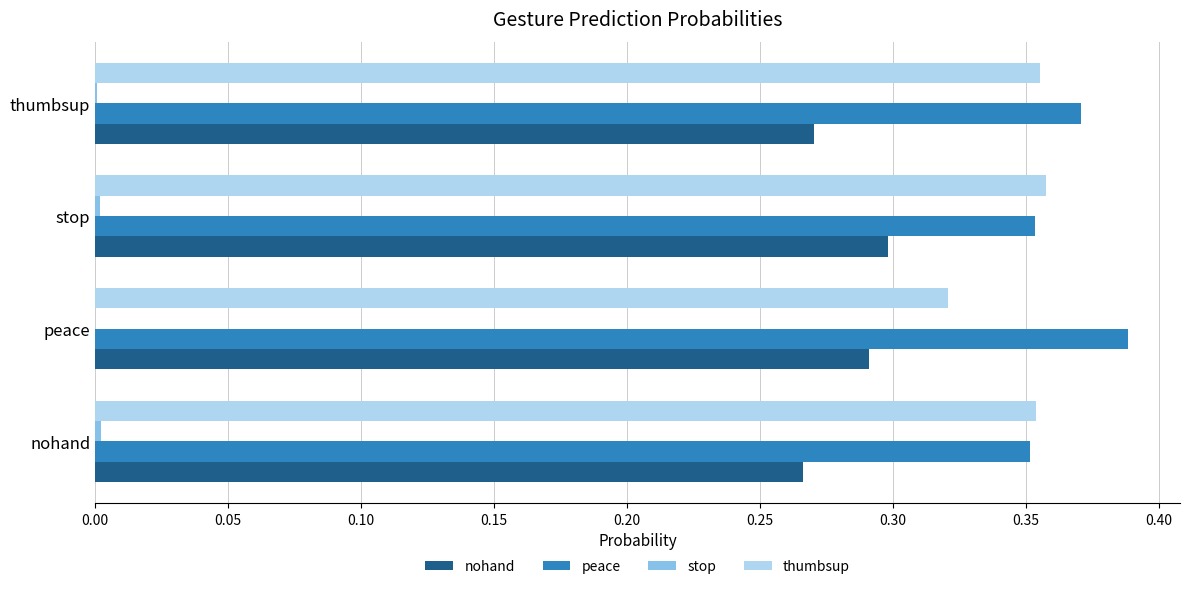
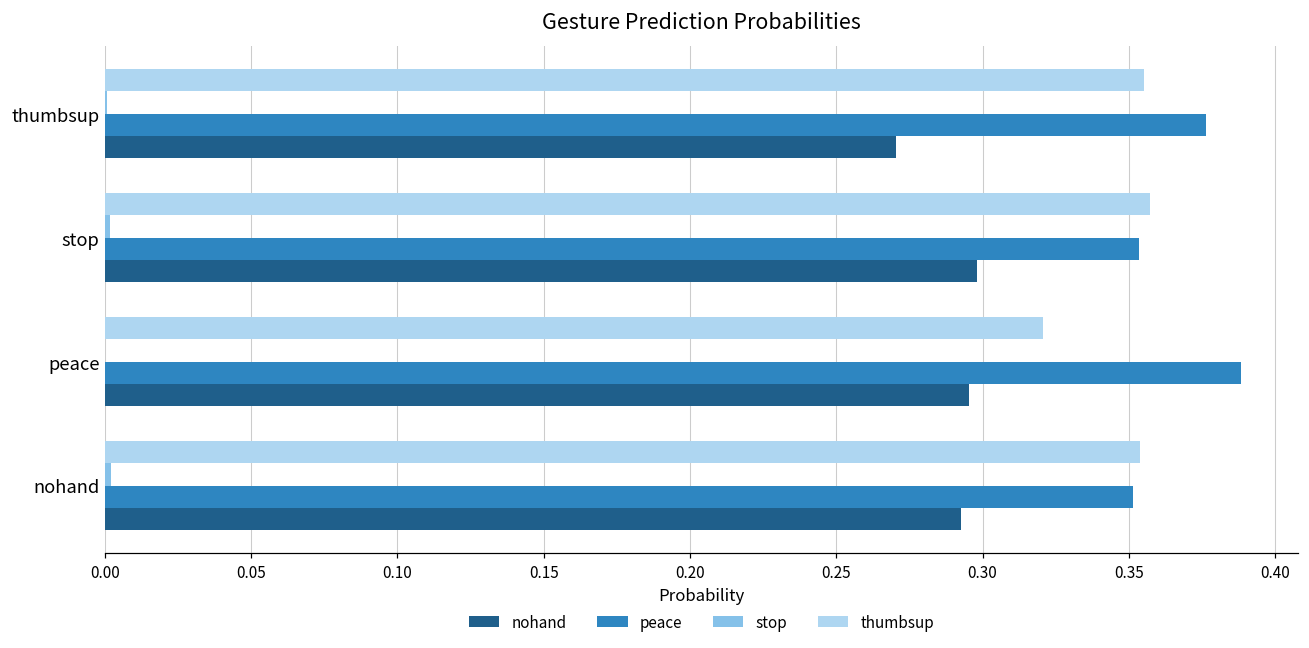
  {
    "nohand": {
      "thumbsup": 0.270,
      "stop": 0.298,
-     "peace": 0.291,
-     "nohand": 0.266
+     "peace": 0.296,
+     "nohand": 0.293
    },
    "peace": {
-     "thumbsup": 0.371,
+     "thumbsup": 0.376,
      "stop": 0.353,
      "peace": 0.388,
      "nohand": 0.352
    }
  }
